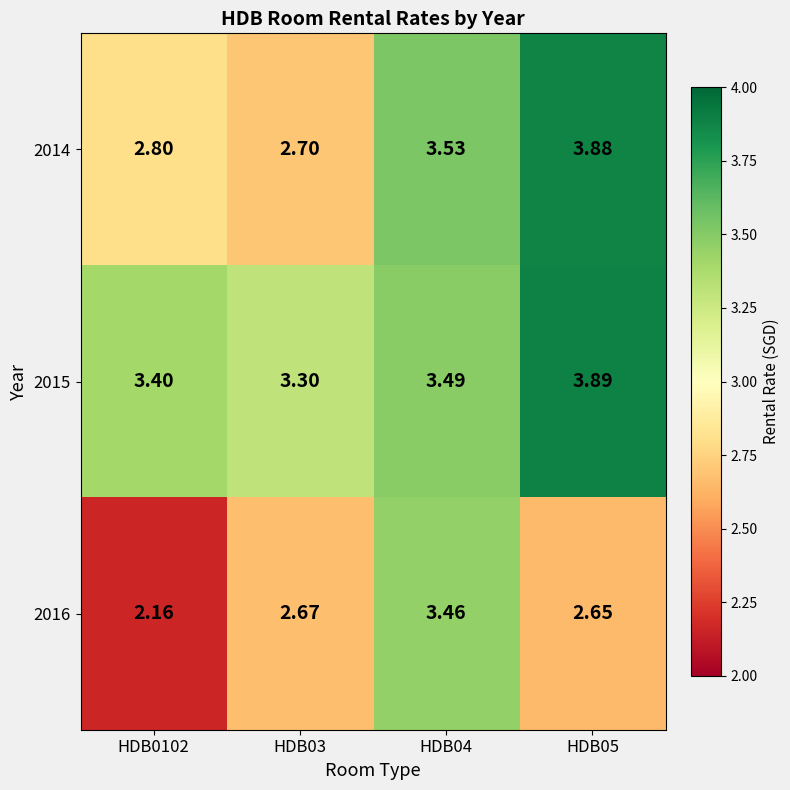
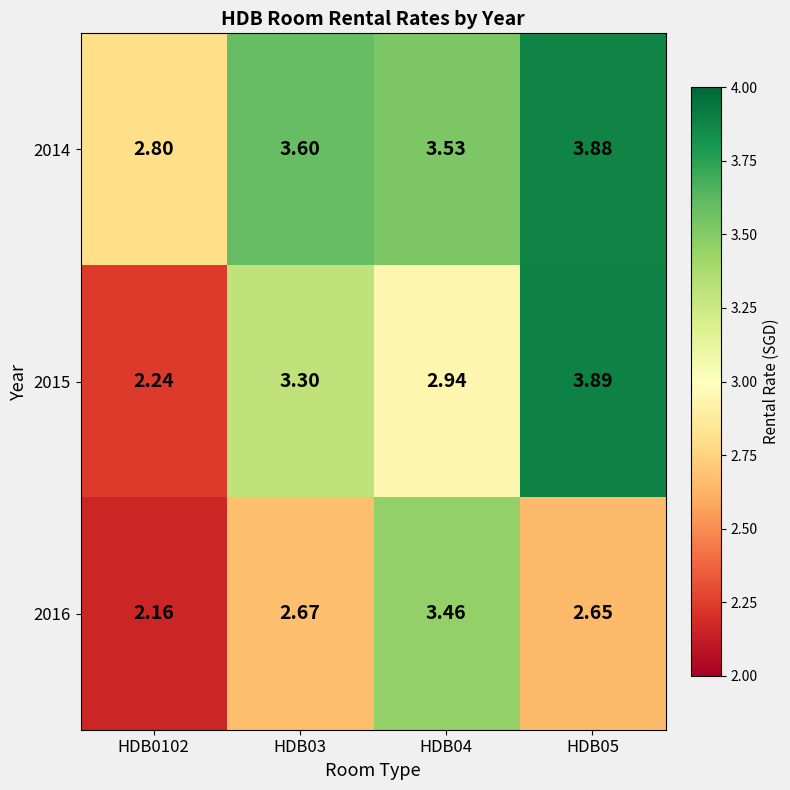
  {
    "2014": {
      "HDB0102": 2.80,
-     "HDB03": 2.70,
+     "HDB03": 3.60,
      "HDB04": 3.53,
      "HDB05": 3.88
    },
    "2015": {
-     "HDB0102": 3.40,
+     "HDB0102": 2.24,
      "HDB03": 3.30,
-     "HDB04": 3.49,
+     "HDB04": 2.94,
      "HDB05": 3.89
    },
    "2016": {
      "HDB0102": 2.16,
      "HDB03": 2.67,
      "HDB04": 3.46,
      "HDB05": 2.65
    }
  }
